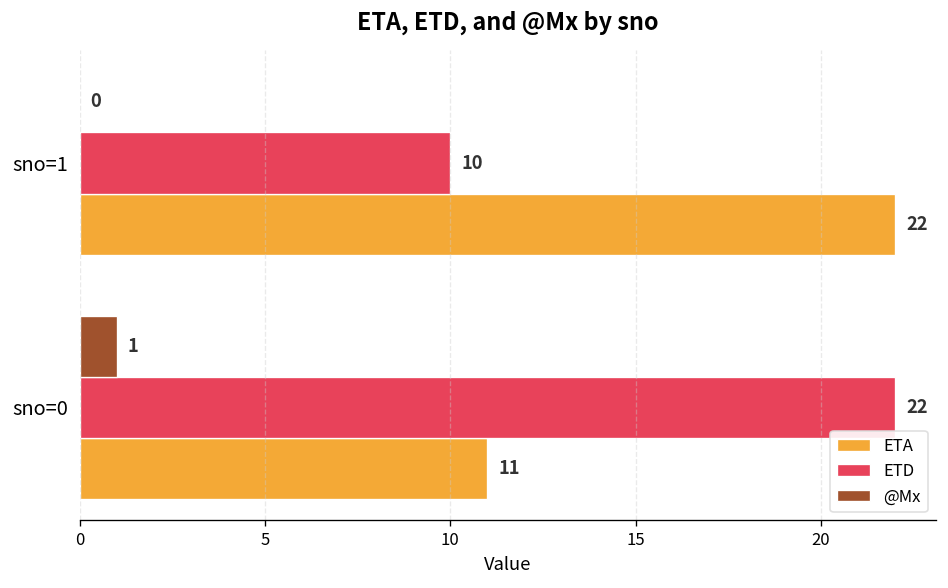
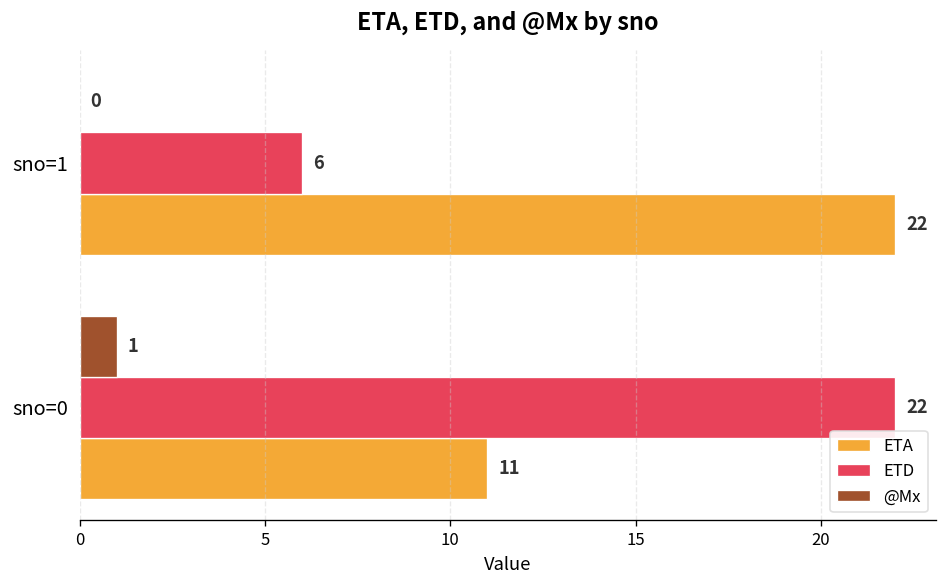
  {
    "ETA": {
      "sno=1": 22,
      "sno=0": 11
    },
    "ETD": {
-     "sno=1": 10,
+     "sno=1": 6,
      "sno=0": 22
    },
    "@Mx": {
      "sno=1": 0,
      "sno=0": 1
    }
  }
